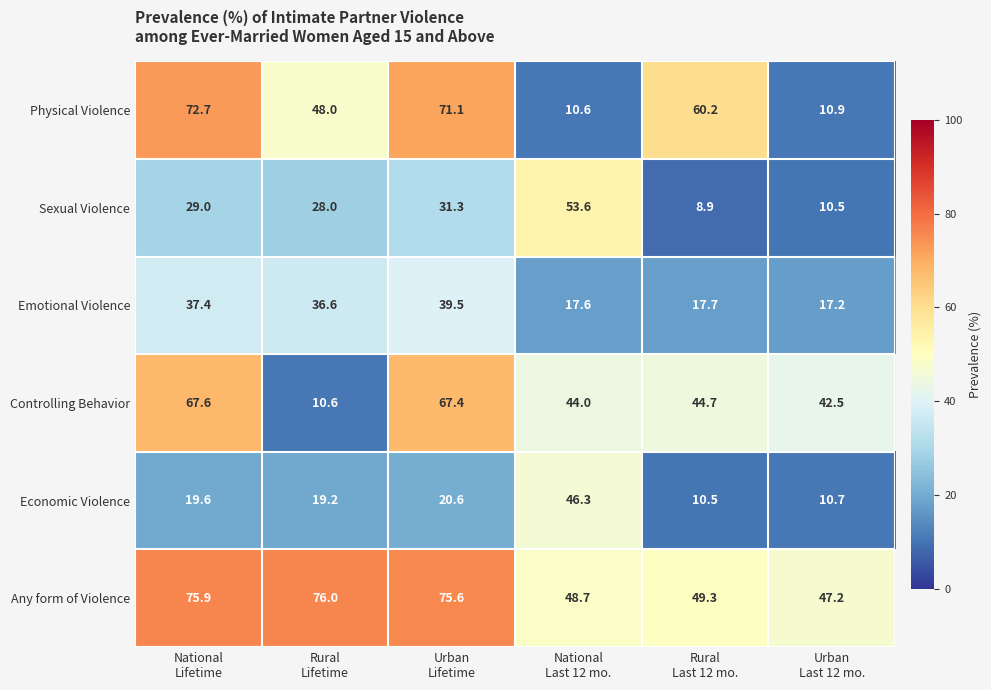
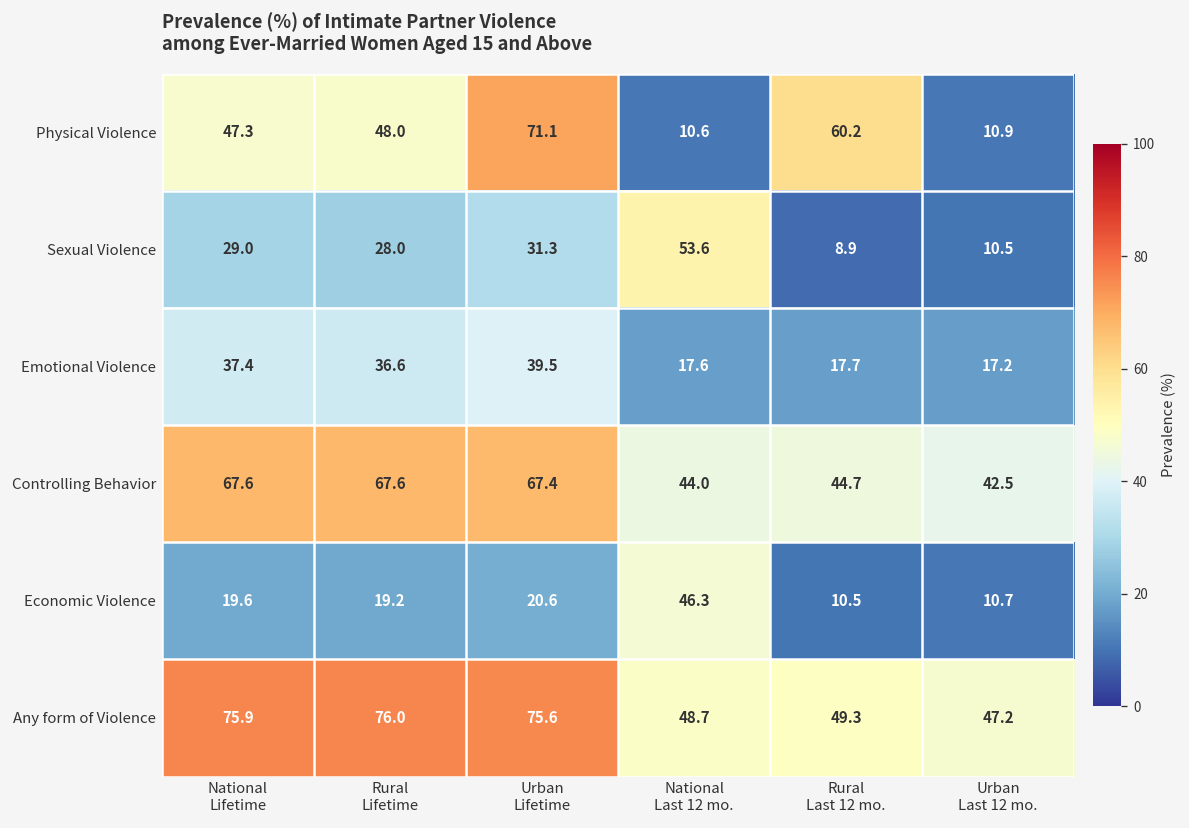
  {
    "Physical Violence": {
-     "National Lifetime": 72.7,
+     "National Lifetime": 47.3,
      "Rural Lifetime": 48.0,
      "Urban Lifetime": 71.1,
      "National Last 12 mo.": 10.6,
      "Rural Last 12 mo.": 60.2,
      "Urban Last 12 mo.": 10.9
    },
    "Sexual Violence": {
      "National Lifetime": 29.0,
      "Rural Lifetime": 28.0,
      "Urban Lifetime": 31.3,
      "National Last 12 mo.": 53.6,
      "Rural Last 12 mo.": 8.9,
      "Urban Last 12 mo.": 10.5
    },
    "Emotional Violence": {
      "National Lifetime": 37.4,
      "Rural Lifetime": 36.6,
      "Urban Lifetime": 39.5,
      "National Last 12 mo.": 17.6,
      "Rural Last 12 mo.": 17.7,
      "Urban Last 12 mo.": 17.2
    },
    "Controlling Behavior": {
      "National Lifetime": 67.6,
-     "Rural Lifetime": 10.6,
+     "Rural Lifetime": 67.6,
      "Urban Lifetime": 67.4,
      "National Last 12 mo.": 44.0,
      "Rural Last 12 mo.": 44.7,
      "Urban Last 12 mo.": 42.5
    },
    "Economic Violence": {
      "National Lifetime": 19.6,
      "Rural Lifetime": 19.2,
      "Urban Lifetime": 20.6,
      "National Last 12 mo.": 46.3,
      "Rural Last 12 mo.": 10.5,
      "Urban Last 12 mo.": 10.7
    },
    "Any form of Violence": {
      "National Lifetime": 75.9,
      "Rural Lifetime": 76.0,
      "Urban Lifetime": 75.6,
      "National Last 12 mo.": 48.7,
      "Rural Last 12 mo.": 49.3,
      "Urban Last 12 mo.": 47.2
    }
  }
